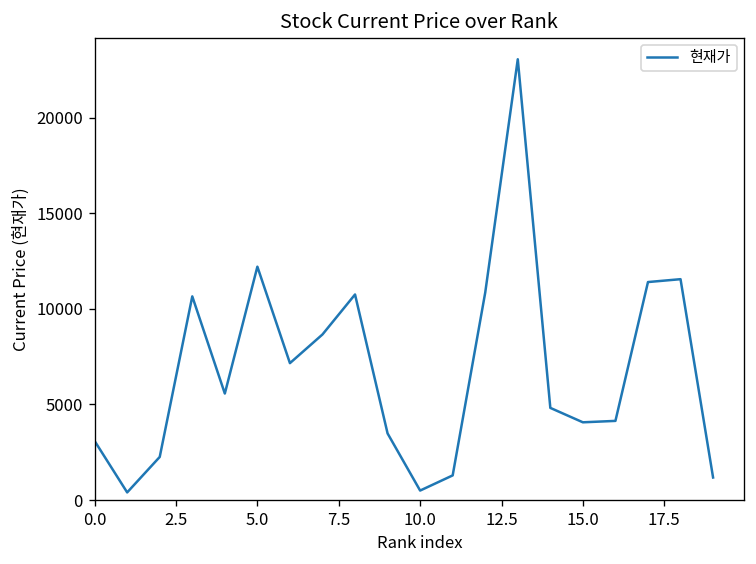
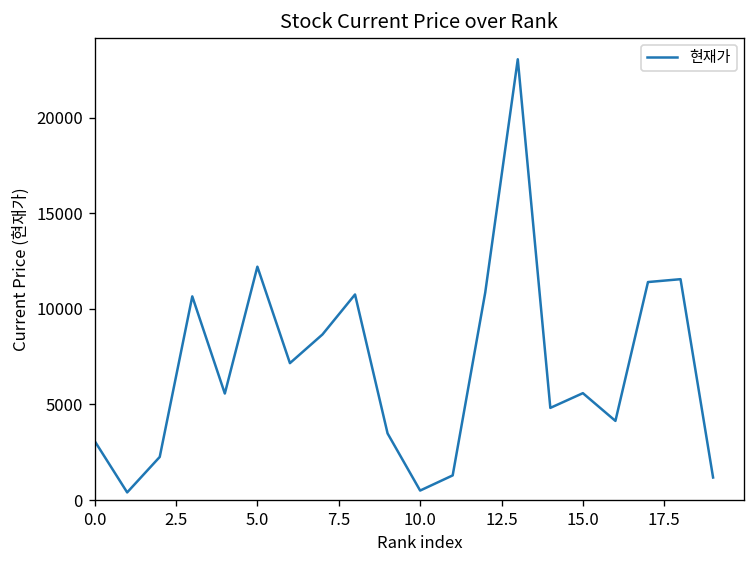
  {
    "0.0": 3100,
    "5.0": 12200,
    "10.0": 500,
-   "15.0": 4100
+   "15.0": 5600
  }
